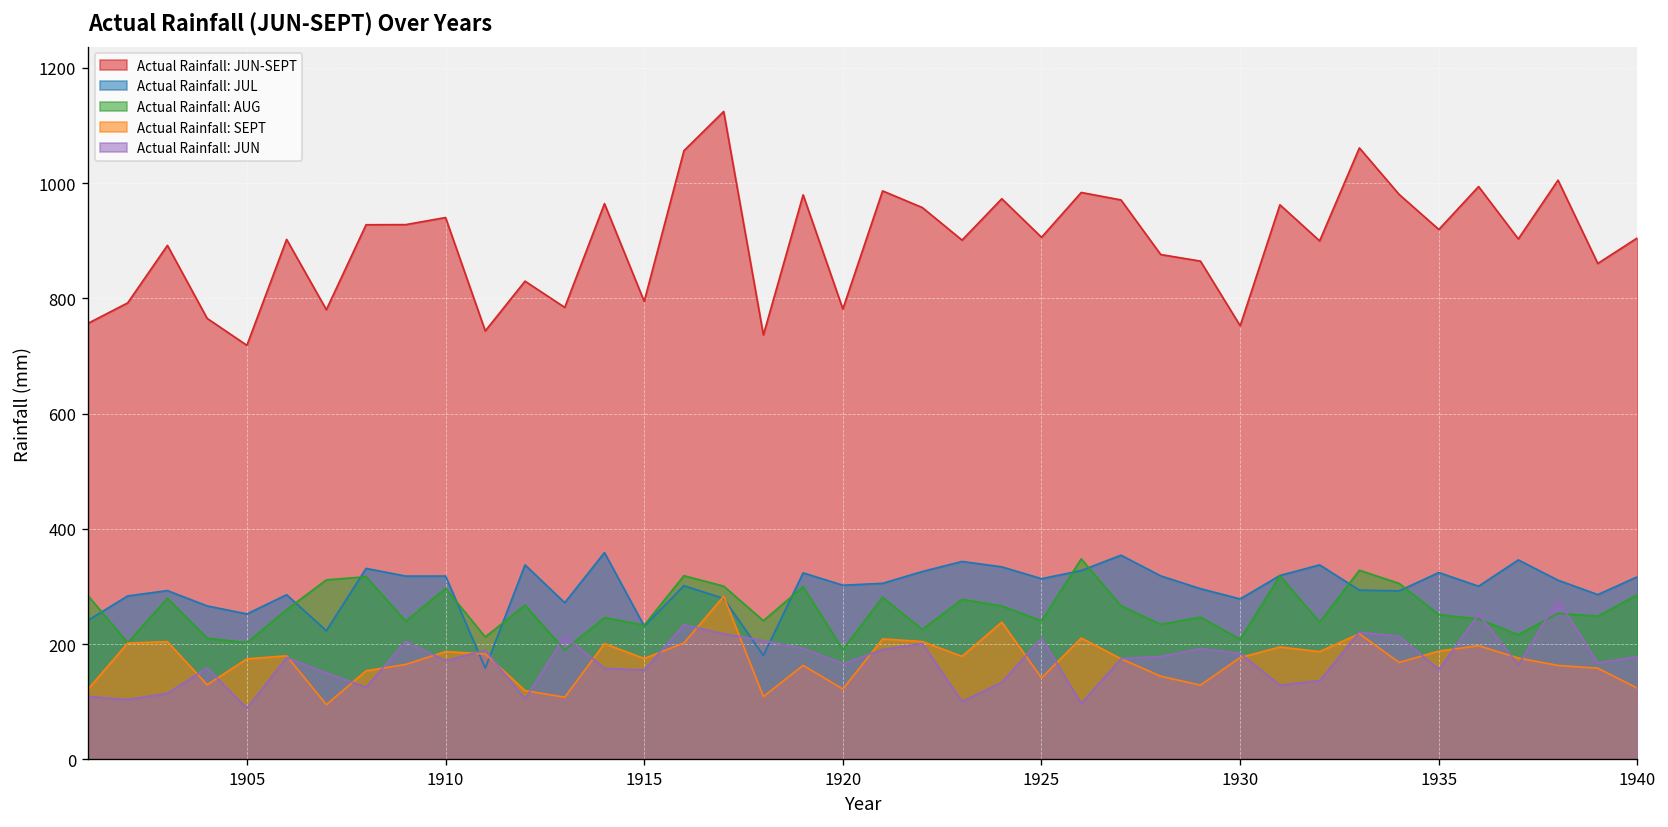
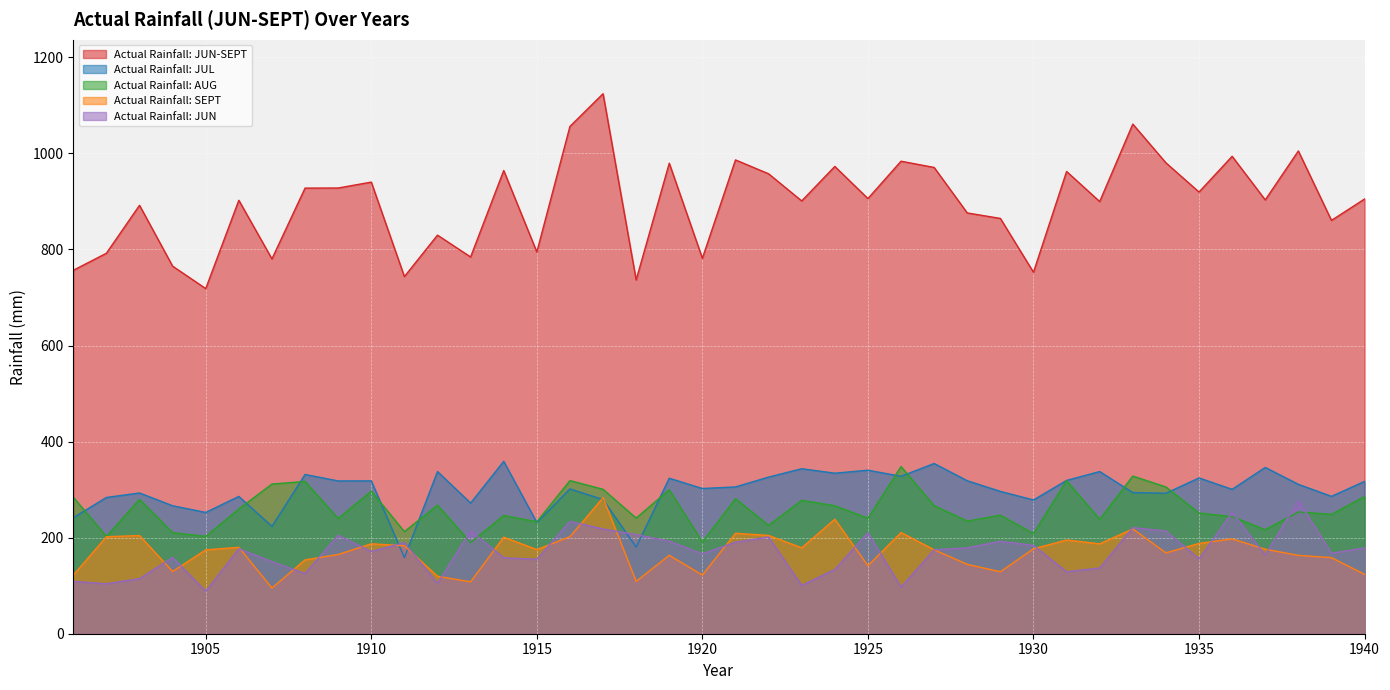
  {
    "Actual Rainfall: JUN-SEPT": {
      "1905": 720,
      "1910": 940,
      "1915": 790,
      "1920": 780,
      "1925": 910,
      "1930": 750,
      "1935": 920,
      "1940": 910
    },
    "Actual Rainfall: JUL": {
      "1905": 250,
      "1910": 320,
      "1920": 300,
-     "1925": 310,
+     "1925": 340,
      "1930": 280,
      "1935": 320,
      "1940": 320
    },
    "Actual Rainfall: AUG": {
      "1905": 200,
      "1910": 300,
      "1920": 190,
      "1925": 240,
      "1930": 210,
      "1935": 250,
      "1940": 290
    },
    "Actual Rainfall: SEPT": {
      "1905": 170,
      "1910": 190,
      "1915": 180,
      "1920": 120,
      "1925": 140,
      "1930": 180,
      "1935": 190,
      "1940": 120
    },
    "Actual Rainfall: JUN": {
      "1905": 90,
      "1910": 170,
      "1915": 160,
      "1920": 170,
      "1925": 210,
      "1930": 180,
      "1935": 160,
      "1940": 180
    }
  }
